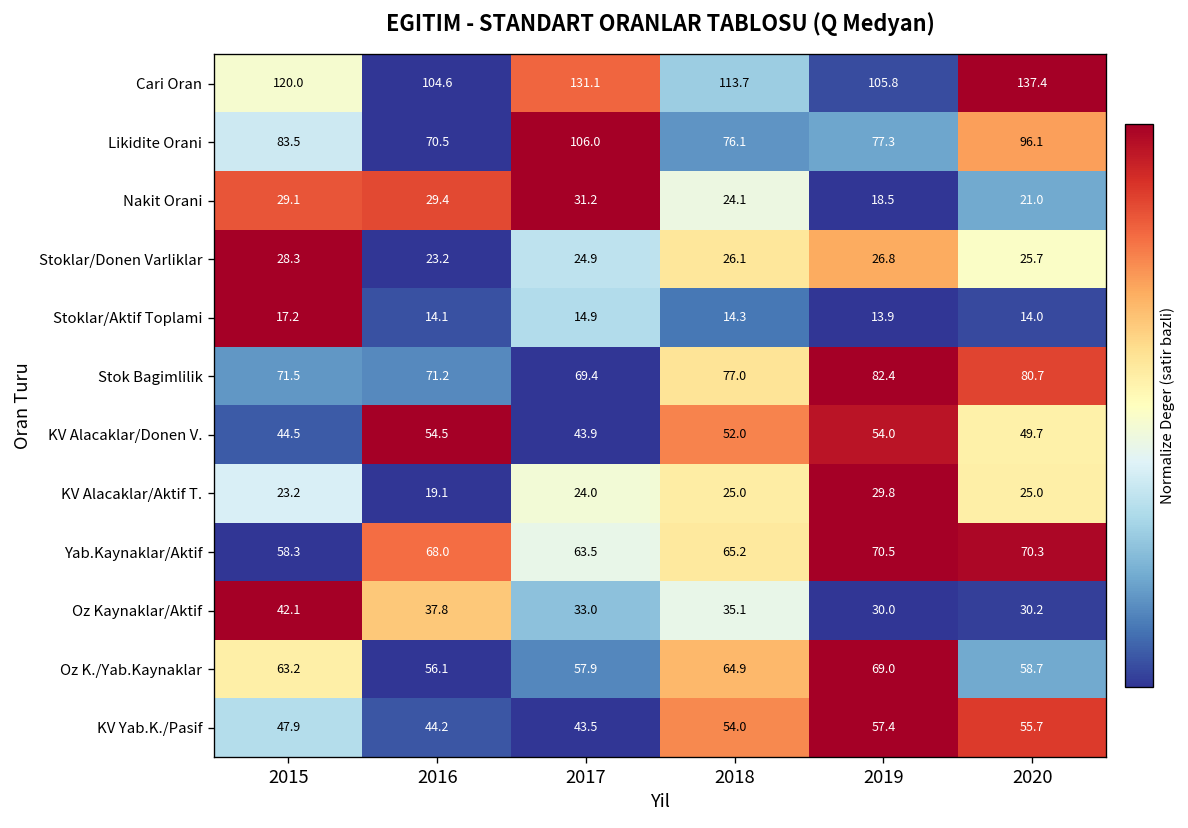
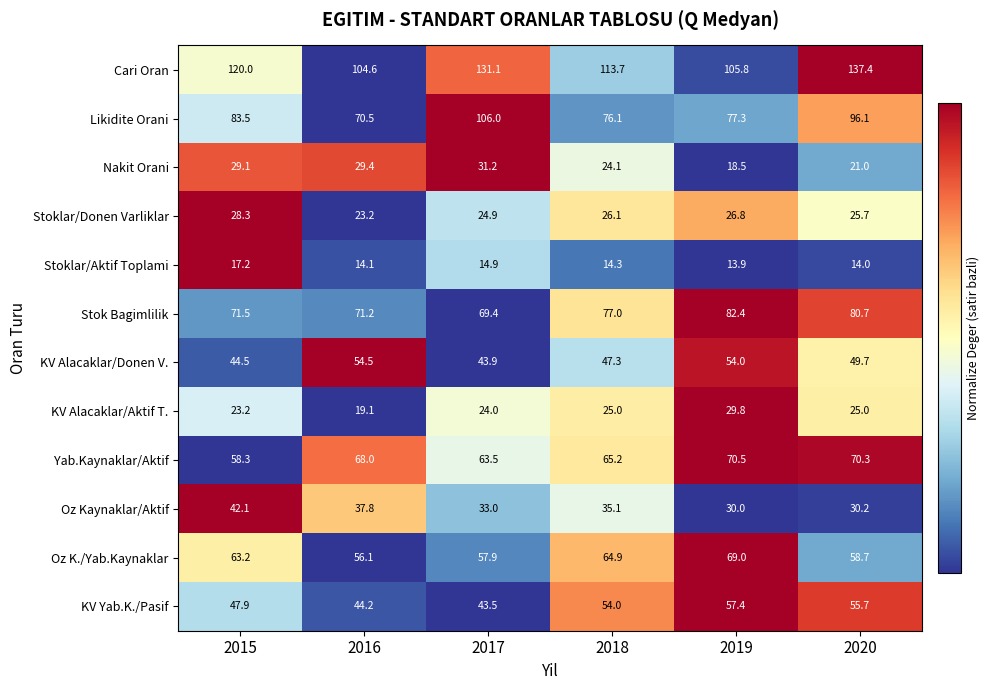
  {
    "Cari Oran": {
      "2015": 120.0,
      "2016": 104.6,
      "2017": 131.1,
      "2018": 113.7,
      "2019": 105.8,
      "2020": 137.4
    },
    "Likidite Orani": {
      "2015": 83.5,
      "2016": 70.5,
      "2017": 106.0,
      "2018": 76.1,
      "2019": 77.3,
      "2020": 96.1
    },
    "Nakit Orani": {
      "2015": 29.1,
      "2016": 29.4,
      "2017": 31.2,
      "2018": 24.1,
      "2019": 18.5,
      "2020": 21.0
    },
    "Stoklar/Donen Varliklar": {
      "2015": 28.3,
      "2016": 23.2,
      "2017": 24.9,
      "2018": 26.1,
      "2019": 26.8,
      "2020": 25.7
    },
    "Stoklar/Aktif Toplami": {
      "2015": 17.2,
      "2016": 14.1,
      "2017": 14.9,
      "2018": 14.3,
      "2019": 13.9,
      "2020": 14.0
    },
    "Stok Bagimlilik": {
      "2015": 71.5,
      "2016": 71.2,
      "2017": 69.4,
      "2018": 77.0,
      "2019": 82.4,
      "2020": 80.7
    },
    "KV Alacaklar/Donen V.": {
      "2015": 44.5,
      "2016": 54.5,
      "2017": 43.9,
-     "2018": 52.0,
+     "2018": 47.3,
      "2019": 54.0,
      "2020": 49.7
    },
    "KV Alacaklar/Aktif T.": {
      "2015": 23.2,
      "2016": 19.1,
      "2017": 24.0,
      "2018": 25.0,
      "2019": 29.8,
      "2020": 25.0
    },
    "Yab.Kaynaklar/Aktif": {
      "2015": 58.3,
      "2016": 68.0,
      "2017": 63.5,
      "2018": 65.2,
      "2019": 70.5,
      "2020": 70.3
    },
    "Oz Kaynaklar/Aktif": {
      "2015": 42.1,
      "2016": 37.8,
      "2017": 33.0,
      "2018": 35.1,
      "2019": 30.0,
      "2020": 30.2
    },
    "Oz K./Yab.Kaynaklar": {
      "2015": 63.2,
      "2016": 56.1,
      "2017": 57.9,
      "2018": 64.9,
      "2019": 69.0,
      "2020": 58.7
    },
    "KV Yab.K./Pasif": {
      "2015": 47.9,
      "2016": 44.2,
      "2017": 43.5,
      "2018": 54.0,
      "2019": 57.4,
      "2020": 55.7
    }
  }
